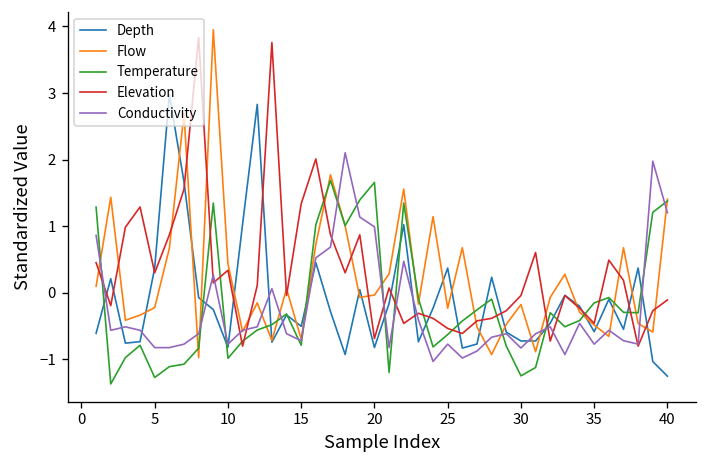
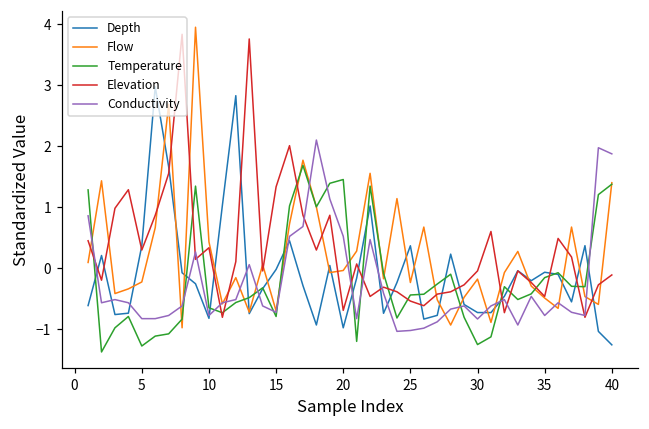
  {
    "Depth": {
      "5": 0.4,
      "10": -0.8,
-     "15": -0.5,
-     "20": -0.8,
+     "15": 0.0,
+     "20": -1.0,
      "25": 0.4,
      "30": -0.7,
-     "35": -0.6,
+     "35": -0.1,
      "40": -1.3
    },
    "Flow": {
      "5": -0.2,
      "10": 0.4,
      "20": 0.0,
      "25": -0.2,
      "30": -0.2
    },
    "Temperature": {
      "5": -1.3,
-     "10": -1.0,
+     "10": -0.6,
      "15": -0.8,
-     "20": 1.7,
-     "25": -0.6,
+     "20": 1.5,
+     "25": -0.4,
      "30": -1.2,
      "35": -0.2
    },
    "Elevation": {
      "5": 0.3,
      "10": 0.3,
      "15": 1.3,
      "20": -0.7,
      "25": -0.5,
      "30": 0.0,
      "40": -0.1
    },
    "Conductivity": {
      "5": -0.8,
      "10": -0.8,
-     "20": 1.0,
-     "25": -0.8,
+     "20": 0.5,
+     "25": -1.0,
      "30": -0.8,
      "35": -0.8,
-     "40": 1.2
+     "40": 1.9
    }
  }
